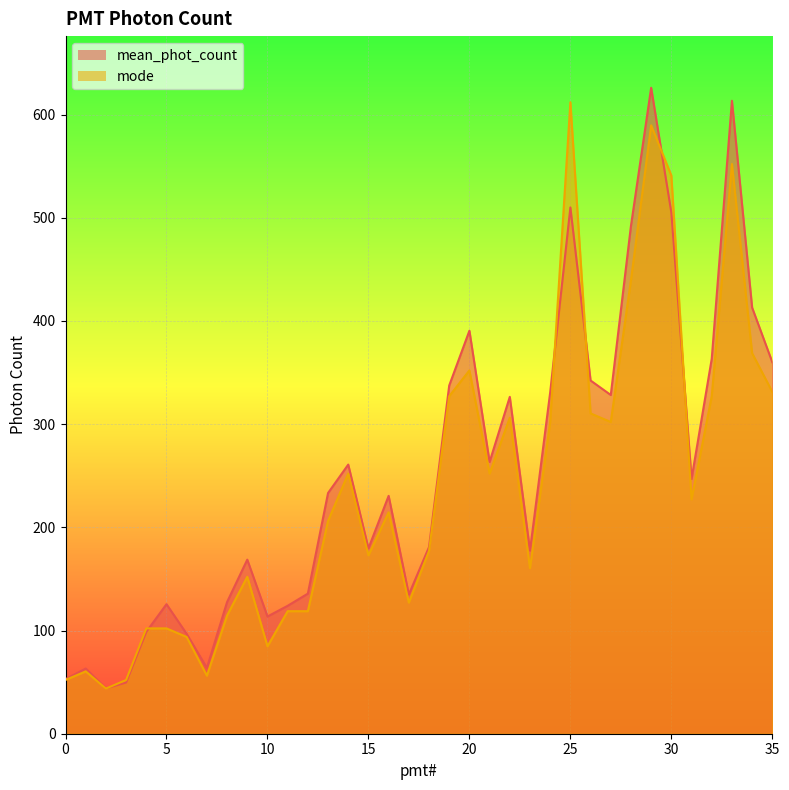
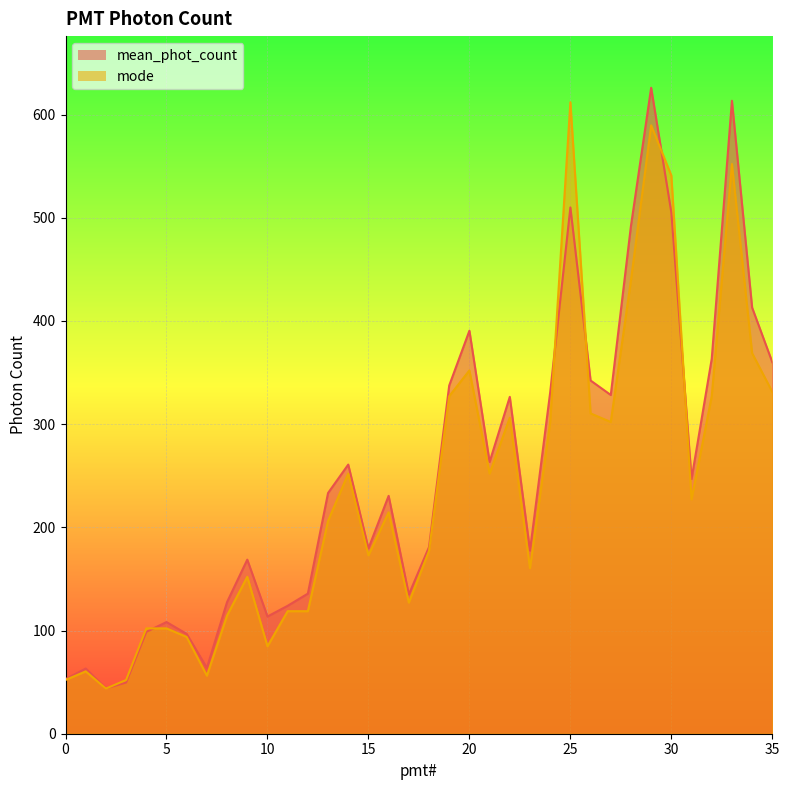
  {
    "mean_phot_count": {
-     "5": 126,
+     "5": 108,
      "10": 114,
      "15": 180,
      "20": 391,
      "25": 510,
      "30": 505,
      "35": 360
    },
    "mode": {
      "5": 102,
      "10": 85,
      "15": 173,
      "20": 352,
      "25": 612,
      "30": 541,
      "35": 331
    }
  }
